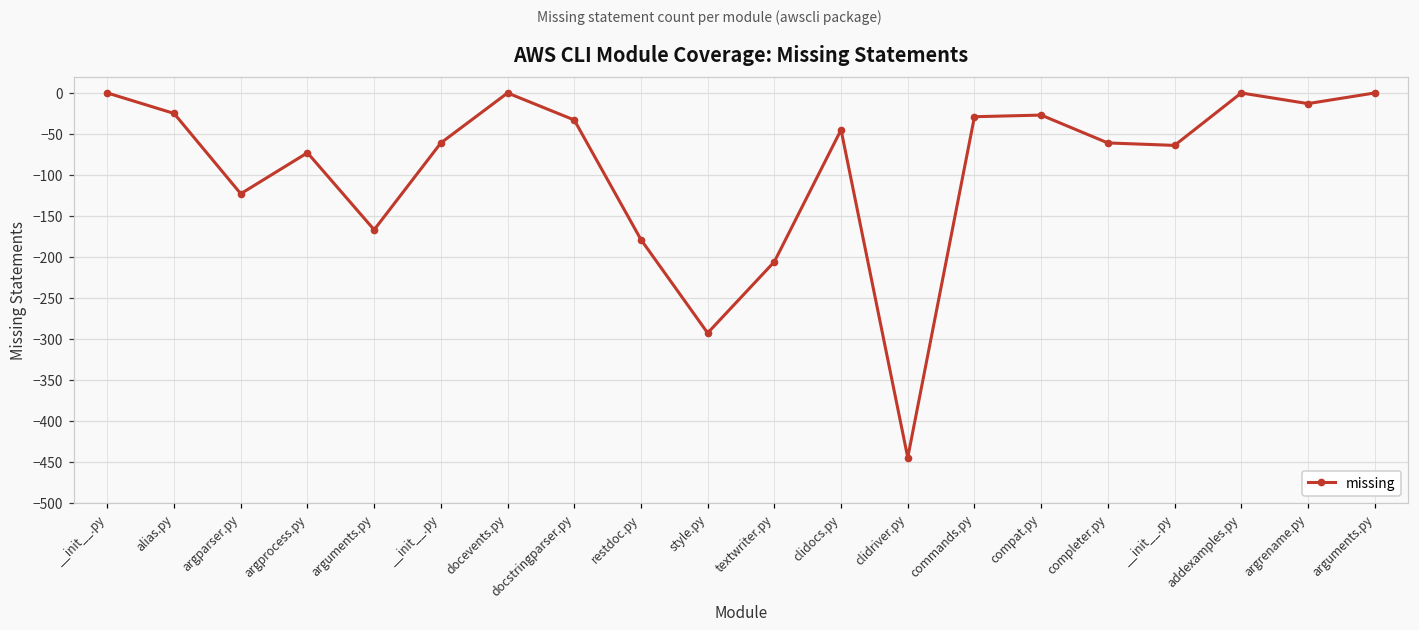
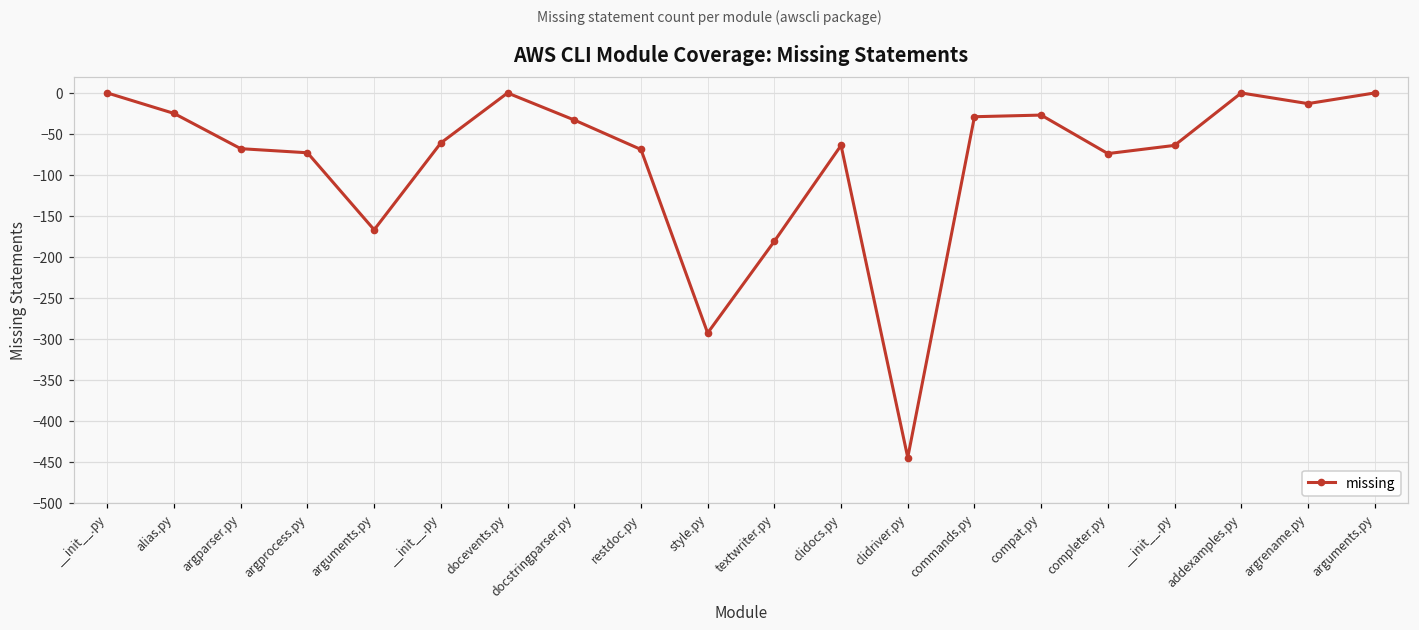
  {
    "alias.py": -30,
-   "argparser.py": -120,
+   "argparser.py": -70,
    "argprocess.py": -70,
    "docevents.py": 0,
    "docstringparser.py": -30,
-   "restdoc.py": -180,
+   "restdoc.py": -70,
    "style.py": -290,
-   "textwriter.py": -210,
-   "clidocs.py": -50,
+   "textwriter.py": -180,
+   "clidocs.py": -60,
    "clidriver.py": -450,
    "commands.py": -30,
    "compat.py": -30,
-   "completer.py": -60,
+   "completer.py": -70,
    "addexamples.py": 0,
    "argrename.py": -10
  }
